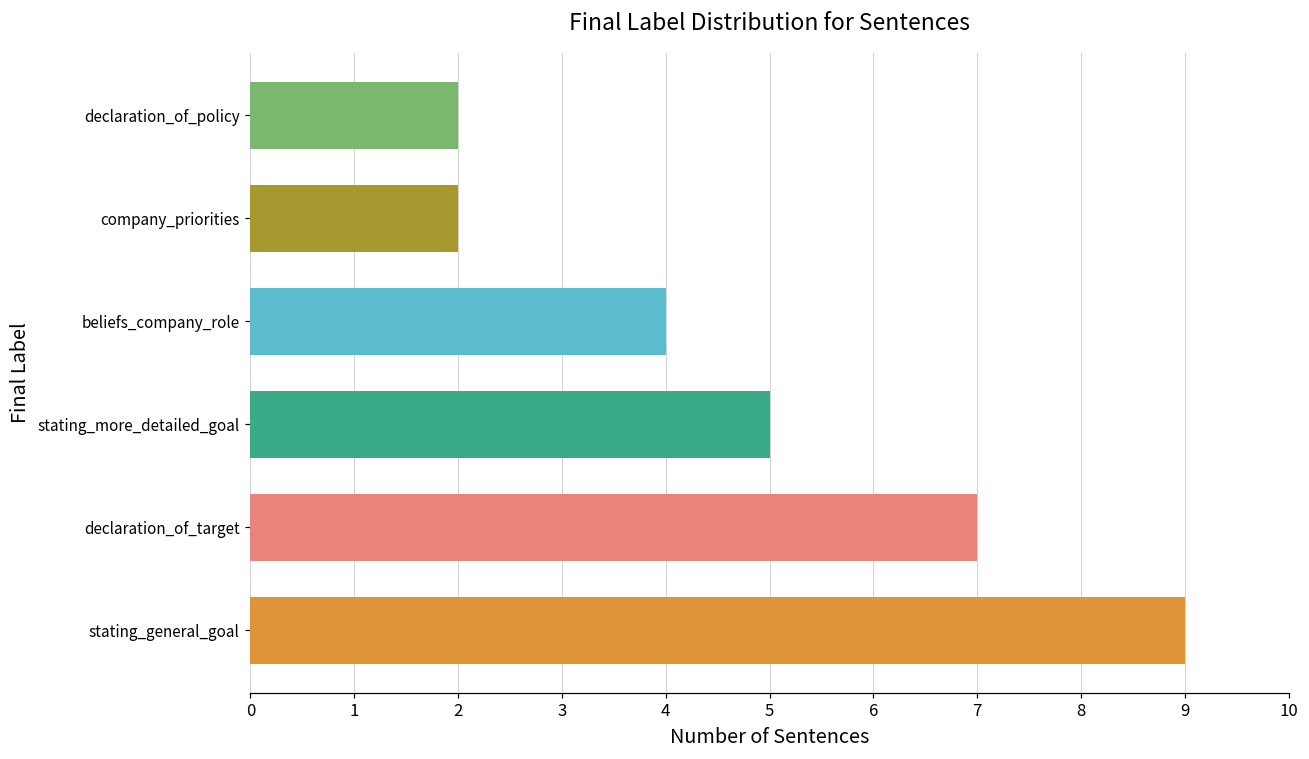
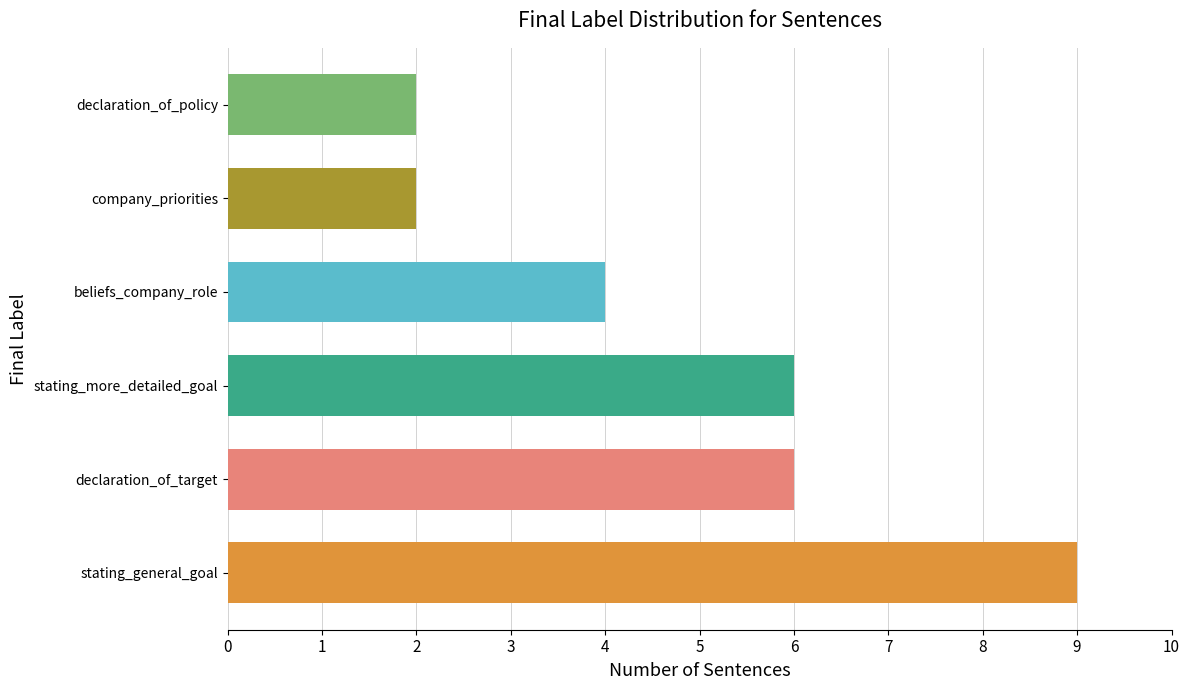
  {
    "declaration_of_policy": 2,
    "company_priorities": 2,
    "beliefs_company_role": 4,
-   "stating_more_detailed_goal": 5,
-   "declaration_of_target": 7,
+   "stating_more_detailed_goal": 6,
+   "declaration_of_target": 6,
    "stating_general_goal": 9
  }
